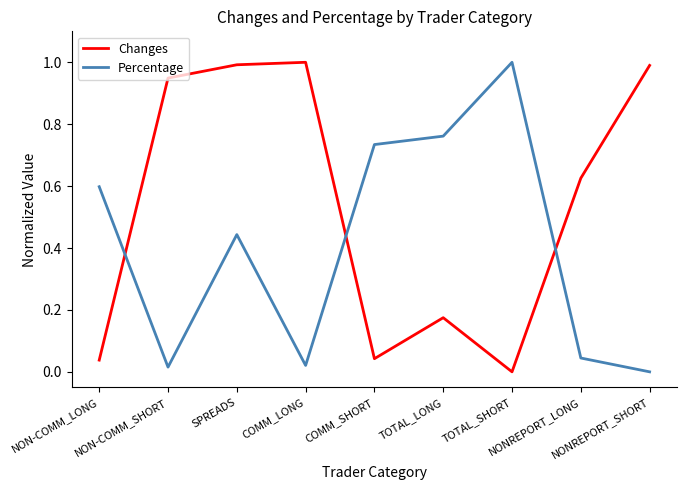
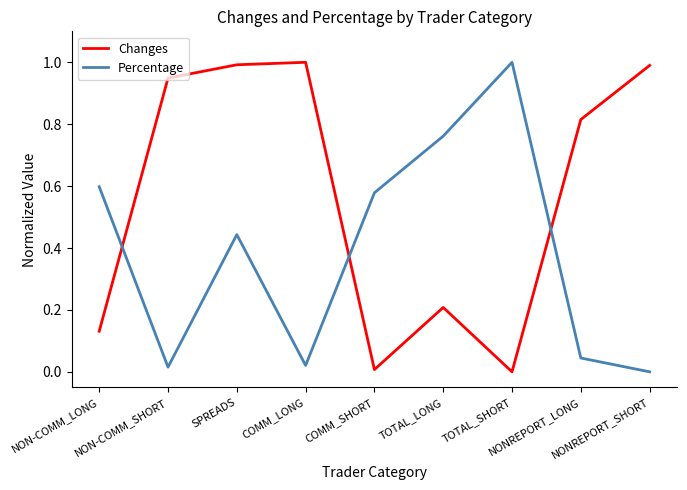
  {
    "Changes": {
-     "NON-COMM_LONG": 0.04,
+     "NON-COMM_LONG": 0.13,
      "SPREADS": 0.99,
      "COMM_LONG": 1.00,
-     "COMM_SHORT": 0.04,
-     "TOTAL_LONG": 0.17,
+     "COMM_SHORT": 0.01,
+     "TOTAL_LONG": 0.21,
      "TOTAL_SHORT": 0.00,
-     "NONREPORT_LONG": 0.63,
+     "NONREPORT_LONG": 0.82,
      "NONREPORT_SHORT": 0.99
    },
    "Percentage": {
      "NON-COMM_LONG": 0.60,
      "NON-COMM_SHORT": 0.02,
      "SPREADS": 0.44,
      "COMM_LONG": 0.02,
-     "COMM_SHORT": 0.73,
+     "COMM_SHORT": 0.58,
      "TOTAL_LONG": 0.76,
      "TOTAL_SHORT": 1.00,
      "NONREPORT_LONG": 0.04,
      "NONREPORT_SHORT": 0.00
    }
  }
